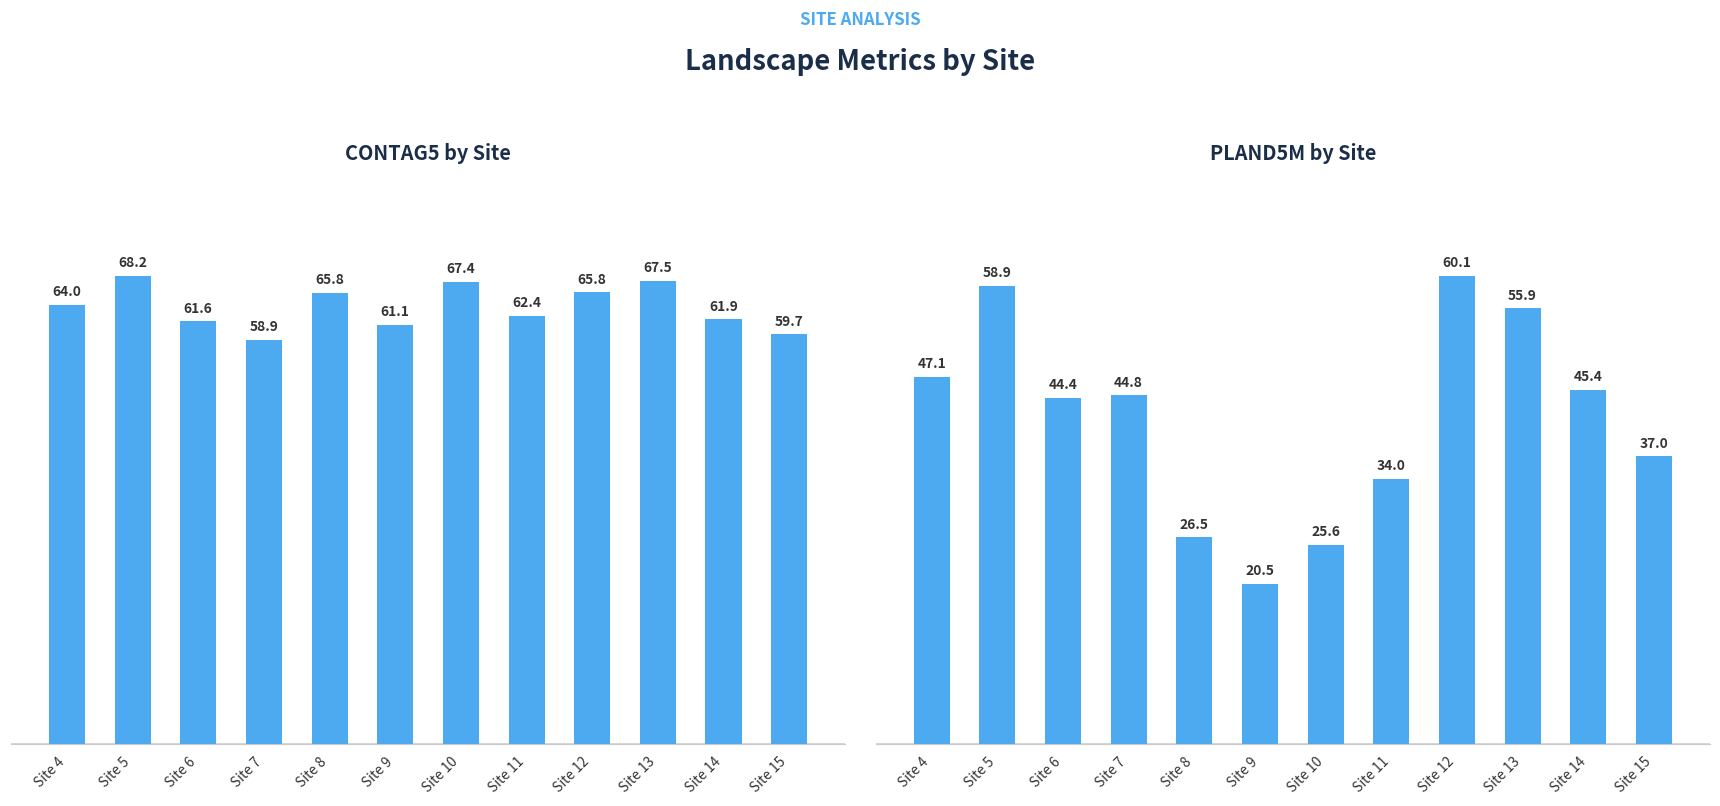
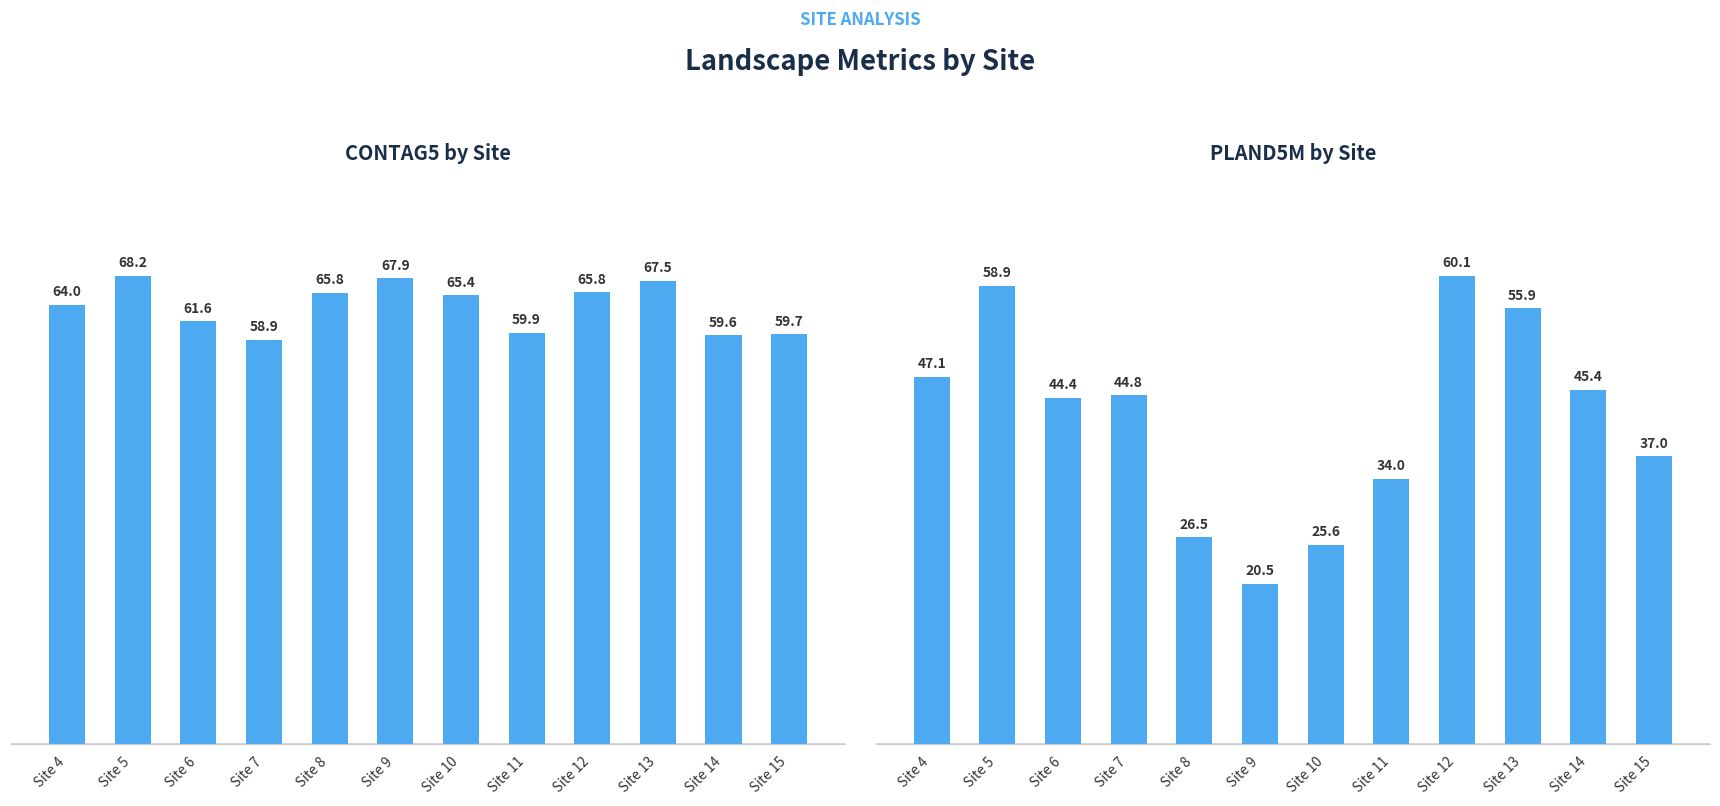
  {
    "CONTAG5 by Site": {
      "Site 4": 64.0,
      "Site 5": 68.2,
      "Site 6": 61.6,
      "Site 7": 58.9,
      "Site 8": 65.8,
-     "Site 9": 61.1,
-     "Site 10": 67.4,
-     "Site 11": 62.4,
+     "Site 9": 67.9,
+     "Site 10": 65.4,
+     "Site 11": 59.9,
      "Site 12": 65.8,
      "Site 13": 67.5,
-     "Site 14": 61.9,
+     "Site 14": 59.6,
      "Site 15": 59.7
    },
    "PLAND5M by Site": {
      "Site 4": 47.1,
      "Site 5": 58.9,
      "Site 6": 44.4,
      "Site 7": 44.8,
      "Site 8": 26.5,
      "Site 9": 20.5,
      "Site 10": 25.6,
      "Site 11": 34.0,
      "Site 12": 60.1,
      "Site 13": 55.9,
      "Site 14": 45.4,
      "Site 15": 37.0
    }
  }
